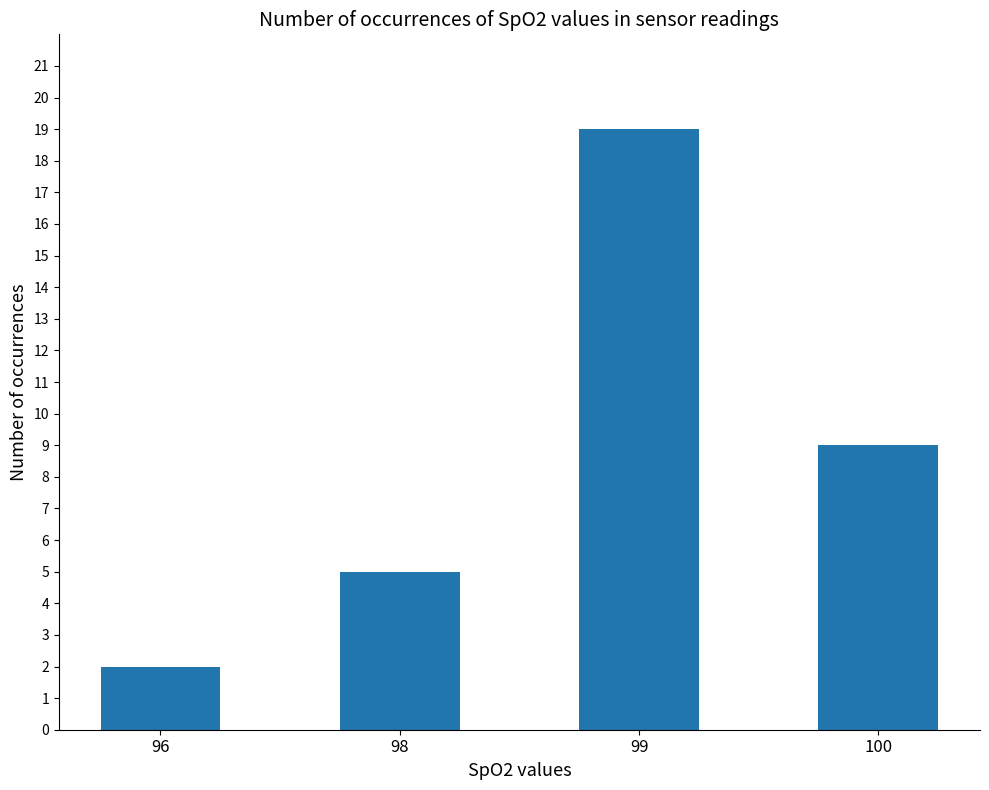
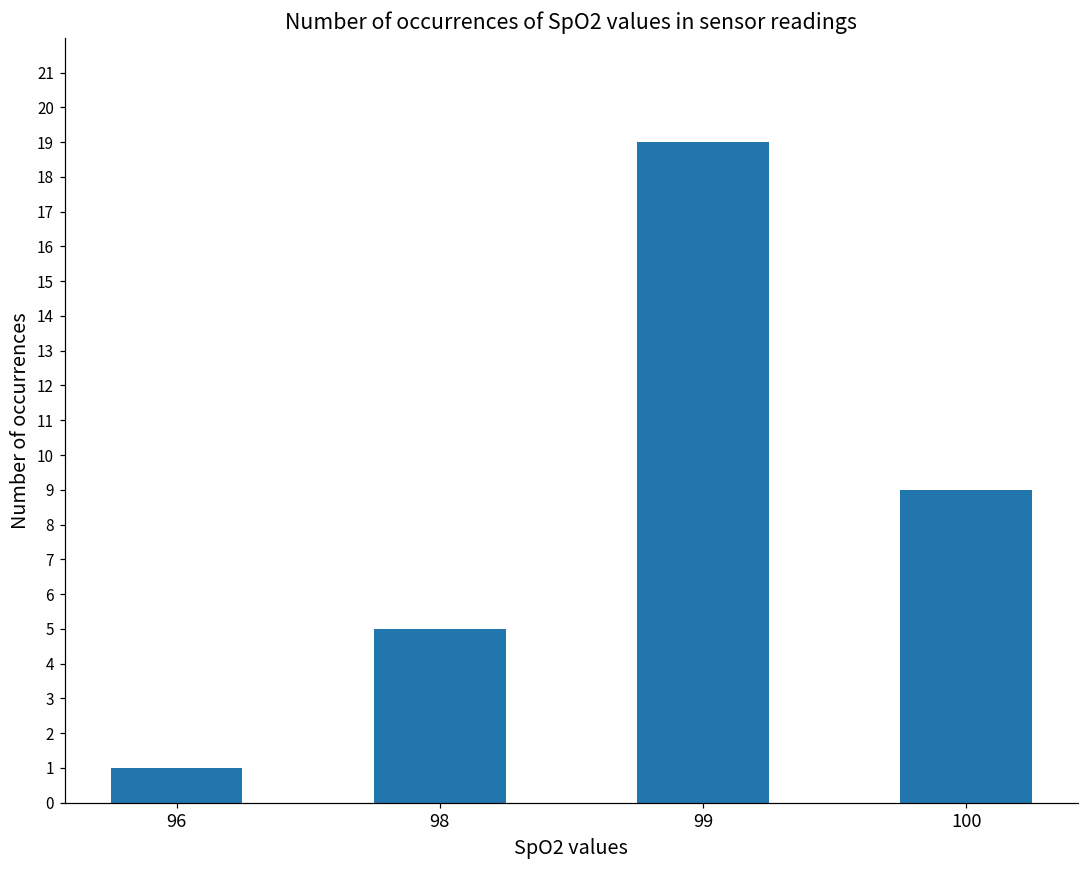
  {
-   "96": 2,
+   "96": 1,
    "98": 5,
    "99": 19,
    "100": 9
  }
